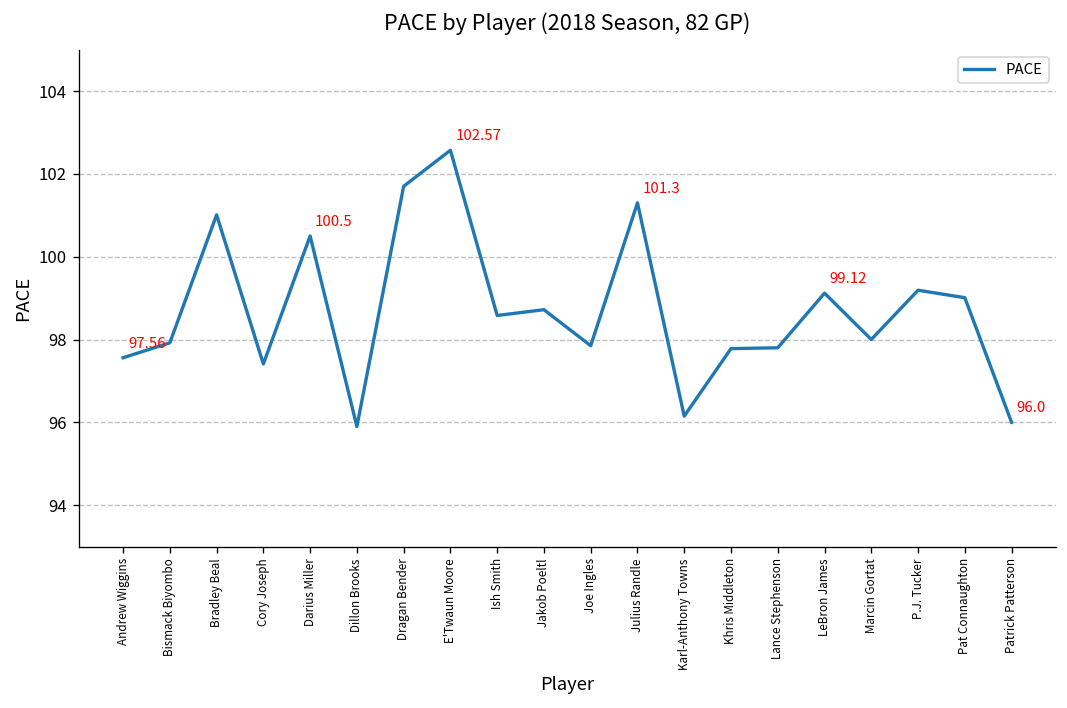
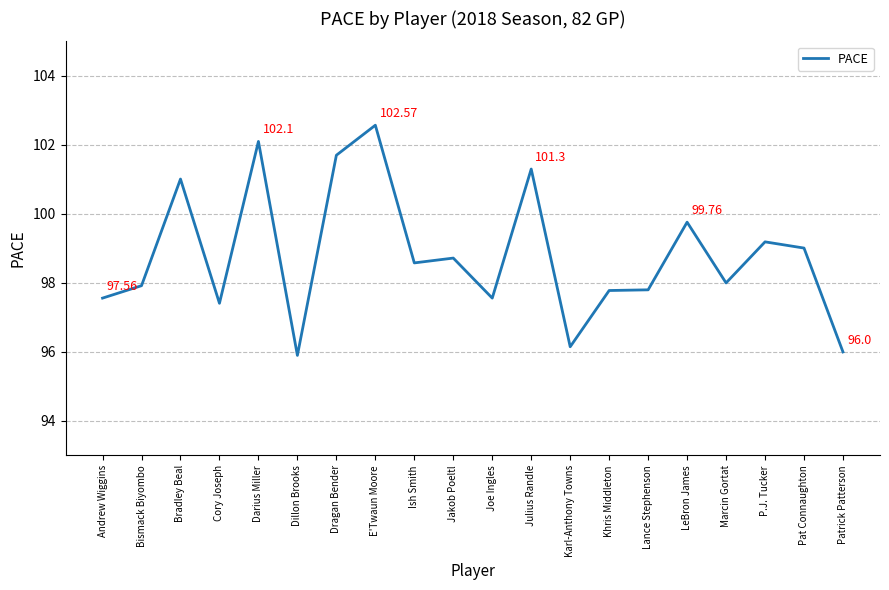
  {
    "Andrew Wiggins": 97.56,
-   "Darius Miller": 100.5,
+   "Darius Miller": 102.1,
    "E'Twaun Moore": 102.57,
-   "Joe Ingles": 97.9,
+   "Joe Ingles": 97.6,
    "Julius Randle": 101.3,
-   "LeBron James": 99.12,
+   "LeBron James": 99.76,
    "Patrick Patterson": 96.0
  }
